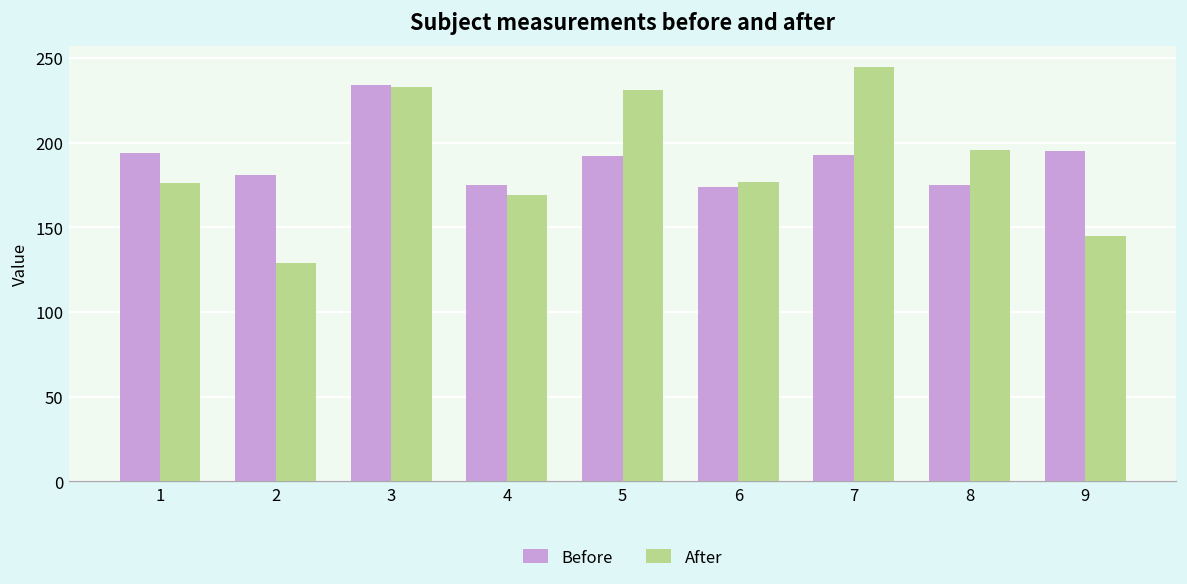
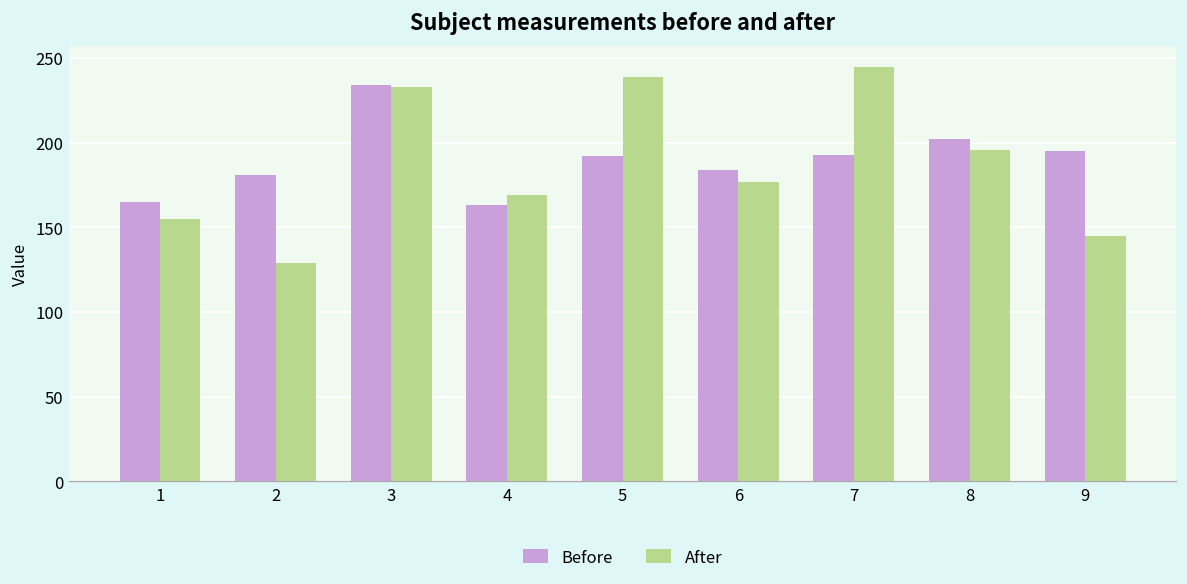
  {
    "Before": {
-     "1": 194,
+     "1": 165,
      "2": 181,
      "3": 234,
-     "4": 175,
+     "4": 163,
      "5": 192,
-     "6": 174,
+     "6": 184,
      "7": 193,
-     "8": 175,
+     "8": 202,
      "9": 195
    },
    "After": {
-     "1": 176,
+     "1": 155,
      "2": 129,
      "3": 233,
      "4": 169,
-     "5": 231,
+     "5": 239,
      "6": 177,
      "7": 245,
      "8": 196,
      "9": 145
    }
  }
